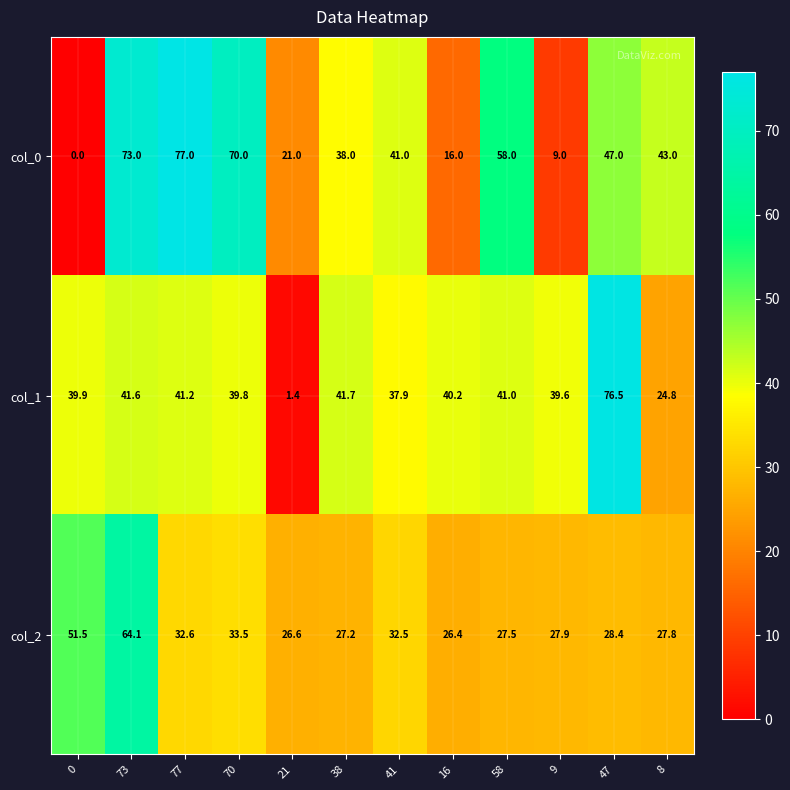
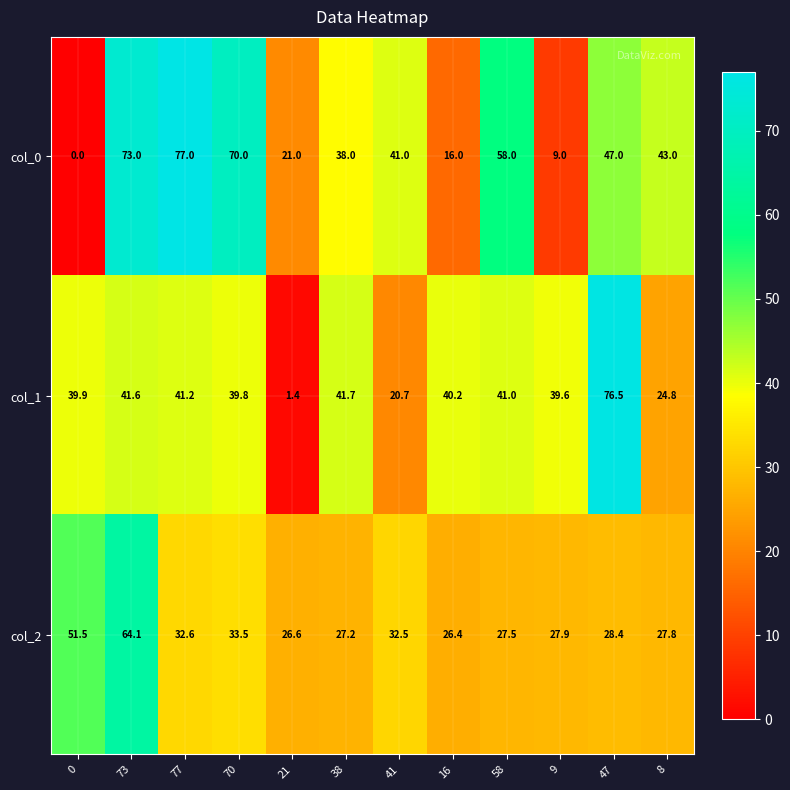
  {
    "col_0": {
      "0": 0.0,
      "73": 73.0,
      "77": 77.0,
      "70": 70.0,
      "21": 21.0,
      "38": 38.0,
      "41": 41.0,
      "16": 16.0,
      "58": 58.0,
      "9": 9.0,
      "47": 47.0
    },
    "col_1": {
      "0": 39.9,
      "73": 41.6,
      "77": 41.2,
      "70": 39.8,
      "21": 1.4,
      "38": 41.7,
-     "41": 37.9,
+     "41": 20.7,
      "16": 40.2,
      "58": 41.0,
      "9": 39.6,
      "47": 76.5,
      "8": 24.8
    },
    "col_2": {
      "0": 51.5,
      "73": 64.1,
      "77": 32.6,
      "70": 33.5,
      "21": 26.6,
      "38": 27.2,
      "41": 32.5,
      "16": 26.4,
      "58": 27.5,
      "9": 27.9,
      "47": 28.4,
      "8": 27.8
    }
  }
